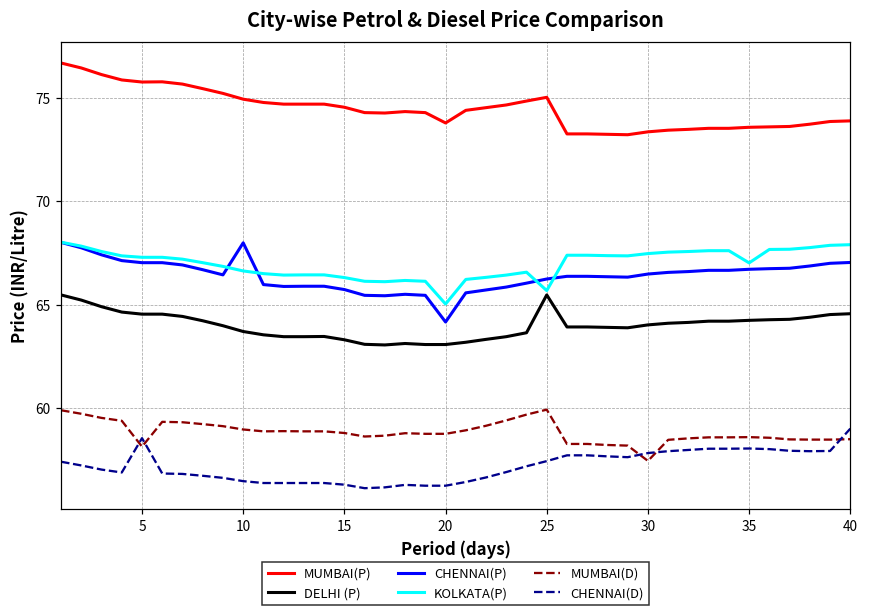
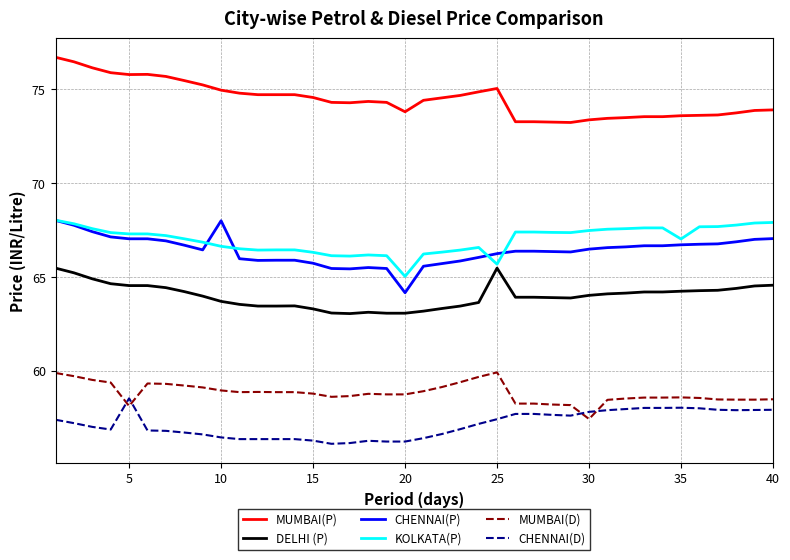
  {
    "MUMBAI(P)": {
      "5": 75.8,
      "10": 75.0,
      "15": 74.6,
      "20": 73.8,
      "25": 75.0,
      "30": 73.4,
      "35": 73.6,
      "40": 73.9
    },
    "DELHI (P)": {
      "5": 64.6,
      "10": 63.7,
      "15": 63.3,
      "20": 63.1,
      "25": 65.5,
      "30": 64.0,
      "35": 64.3,
      "40": 64.6
    },
    "CHENNAI(P)": {
      "5": 67.0,
      "10": 68.0,
      "15": 65.7,
      "20": 64.2,
      "25": 66.3,
      "30": 66.5,
      "35": 66.7,
      "40": 67.1
    },
    "KOLKATA(P)": {
      "5": 67.3,
      "10": 66.6,
      "15": 66.3,
      "20": 65.0,
      "25": 65.7,
      "30": 67.5,
      "35": 67.0,
      "40": 67.9
    },
    "MUMBAI(D)": {
      "5": 58.1,
      "10": 59.0,
      "15": 58.8,
      "20": 58.8,
      "25": 59.9,
      "30": 57.5,
      "35": 58.6,
      "40": 58.5
    },
    "CHENNAI(D)": {
      "5": 58.6,
      "10": 56.5,
      "15": 56.3,
      "20": 56.3,
      "25": 57.4,
      "30": 57.8,
      "35": 58.1,
-     "40": 59.0
+     "40": 57.9
    }
  }
